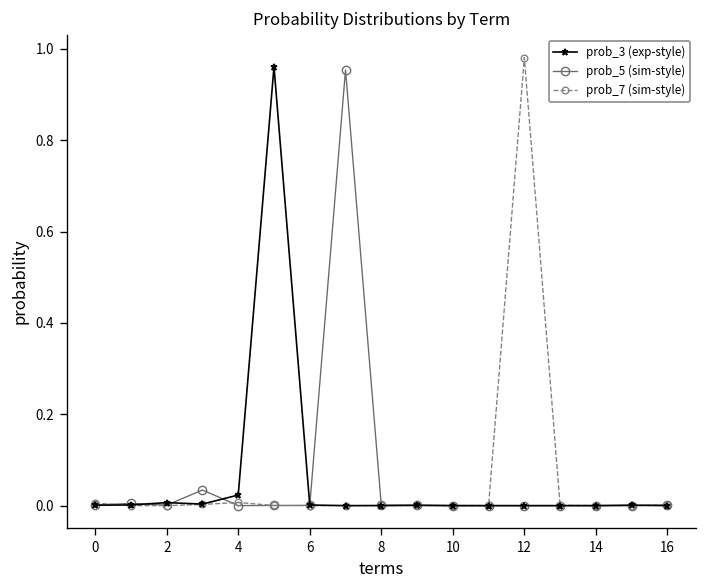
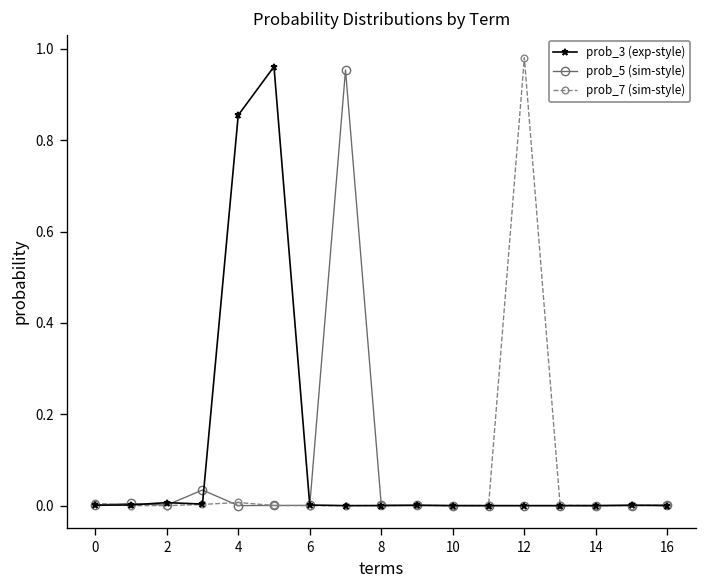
  {
    "prob_3 (exp-style)": {
-     "4": 0.02
+     "4": 0.86
    }
  }
